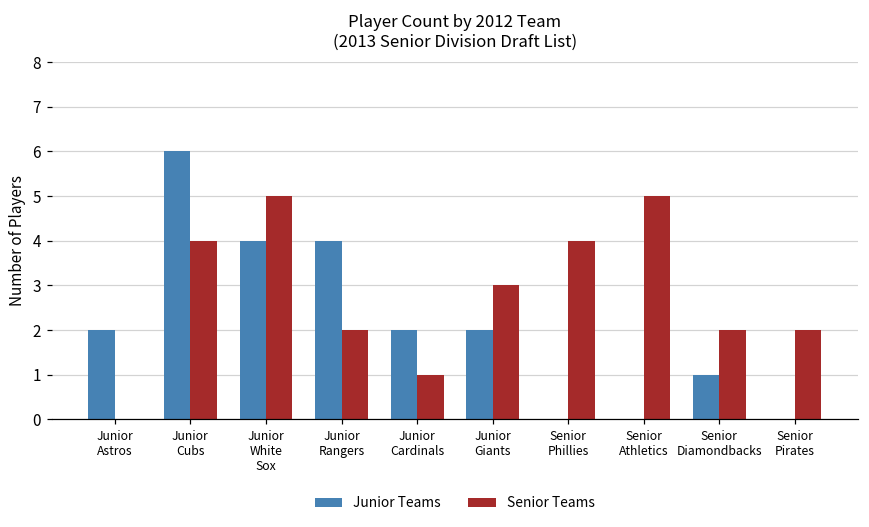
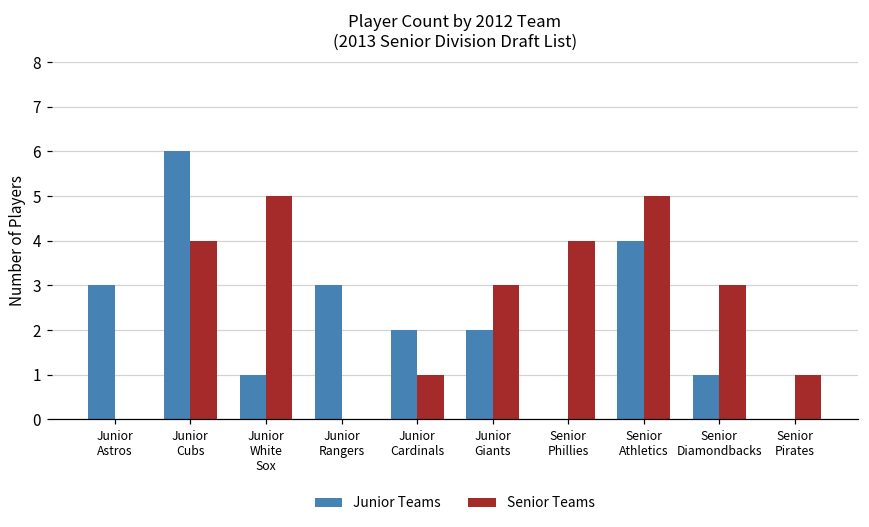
  {
    "Junior Teams": {
-     "Junior Astros": 2,
+     "Junior Astros": 3,
      "Junior Cubs": 6,
-     "Junior White Sox": 4,
-     "Junior Rangers": 4,
+     "Junior White Sox": 1,
+     "Junior Rangers": 3,
      "Junior Cardinals": 2,
      "Junior Giants": 2,
      "Senior Phillies": 0,
-     "Senior Athletics": 0,
+     "Senior Athletics": 4,
      "Senior Diamondbacks": 1,
      "Senior Pirates": 0
    },
    "Senior Teams": {
      "Junior Astros": 0,
      "Junior Cubs": 4,
      "Junior White Sox": 5,
-     "Junior Rangers": 2,
+     "Junior Rangers": 0,
      "Junior Cardinals": 1,
      "Junior Giants": 3,
      "Senior Phillies": 4,
      "Senior Athletics": 5,
-     "Senior Diamondbacks": 2,
-     "Senior Pirates": 2
+     "Senior Diamondbacks": 3,
+     "Senior Pirates": 1
    }
  }
